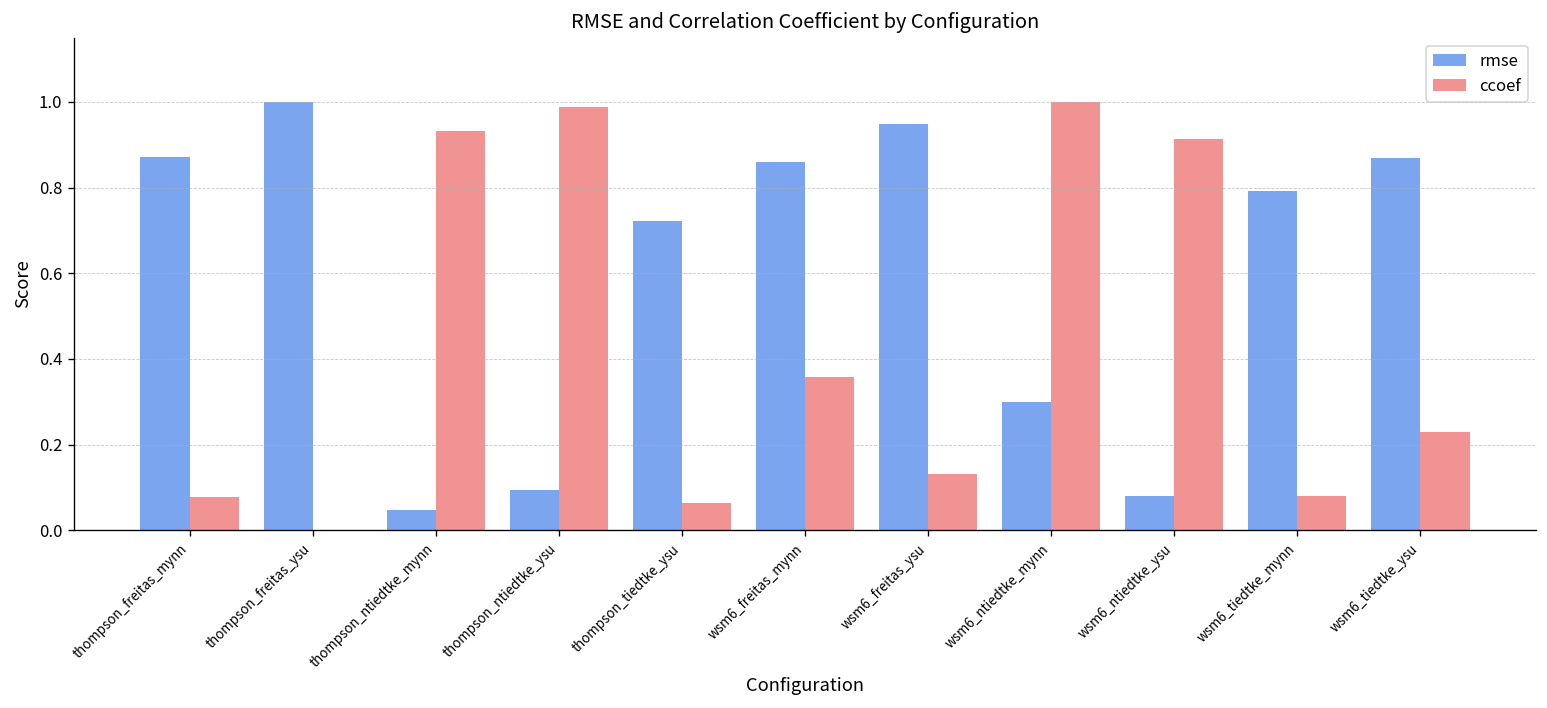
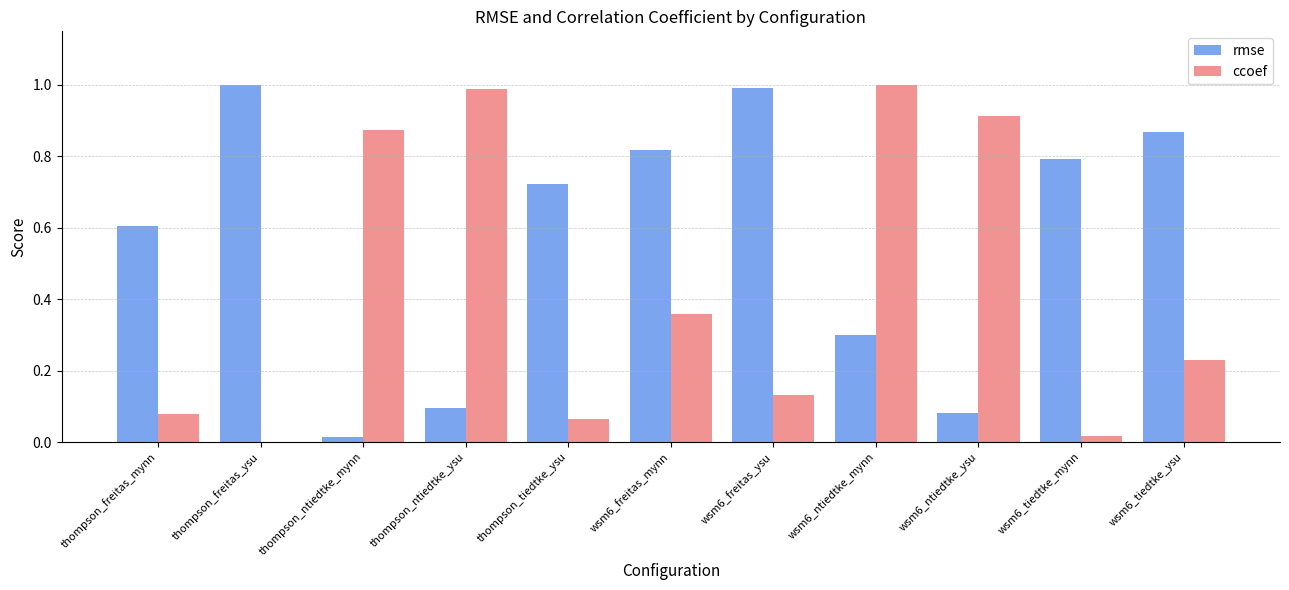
  {
    "rmse": {
-     "thompson_freitas_mynn": 0.87,
+     "thompson_freitas_mynn": 0.61,
      "thompson_freitas_ysu": 1.00,
-     "thompson_ntiedtke_mynn": 0.05,
+     "thompson_ntiedtke_mynn": 0.01,
      "thompson_ntiedtke_ysu": 0.10,
      "thompson_tiedtke_ysu": 0.72,
-     "wsm6_freitas_mynn": 0.86,
-     "wsm6_freitas_ysu": 0.95,
+     "wsm6_freitas_mynn": 0.82,
+     "wsm6_freitas_ysu": 0.99,
      "wsm6_ntiedtke_mynn": 0.30,
      "wsm6_ntiedtke_ysu": 0.08,
      "wsm6_tiedtke_mynn": 0.79,
      "wsm6_tiedtke_ysu": 0.87
    },
    "ccoef": {
      "thompson_freitas_mynn": 0.08,
      "thompson_freitas_ysu": 0.00,
-     "thompson_ntiedtke_mynn": 0.93,
+     "thompson_ntiedtke_mynn": 0.87,
      "thompson_ntiedtke_ysu": 0.99,
      "thompson_tiedtke_ysu": 0.06,
      "wsm6_freitas_mynn": 0.36,
      "wsm6_freitas_ysu": 0.13,
      "wsm6_ntiedtke_mynn": 1.00,
      "wsm6_ntiedtke_ysu": 0.91,
-     "wsm6_tiedtke_mynn": 0.08,
+     "wsm6_tiedtke_mynn": 0.02,
      "wsm6_tiedtke_ysu": 0.23
    }
  }
